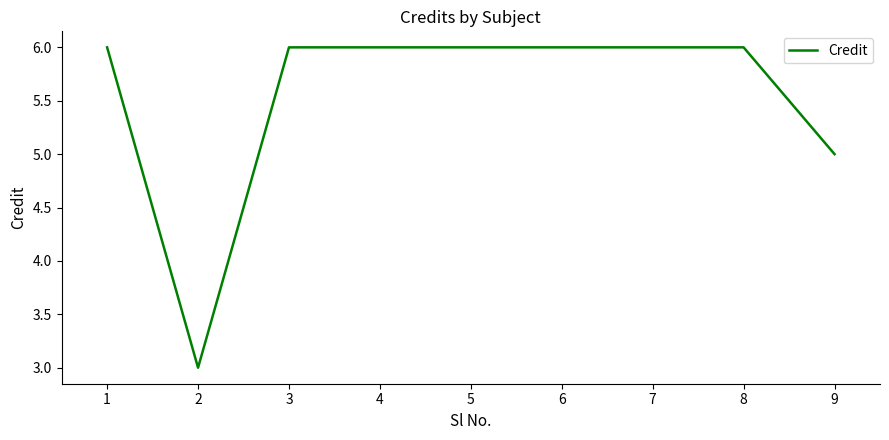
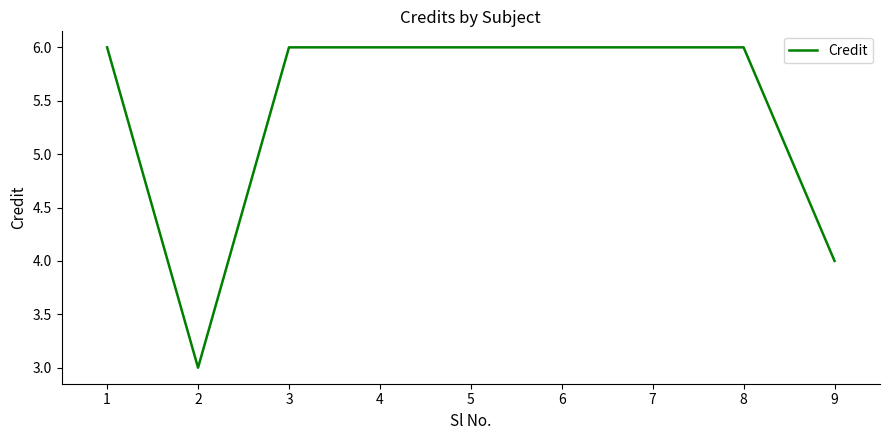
  {
    "1": 6,
    "2": 3,
    "3": 6,
    "4": 6,
    "5": 6,
    "6": 6,
    "7": 6,
    "8": 6,
-   "9": 5
+   "9": 4
  }
